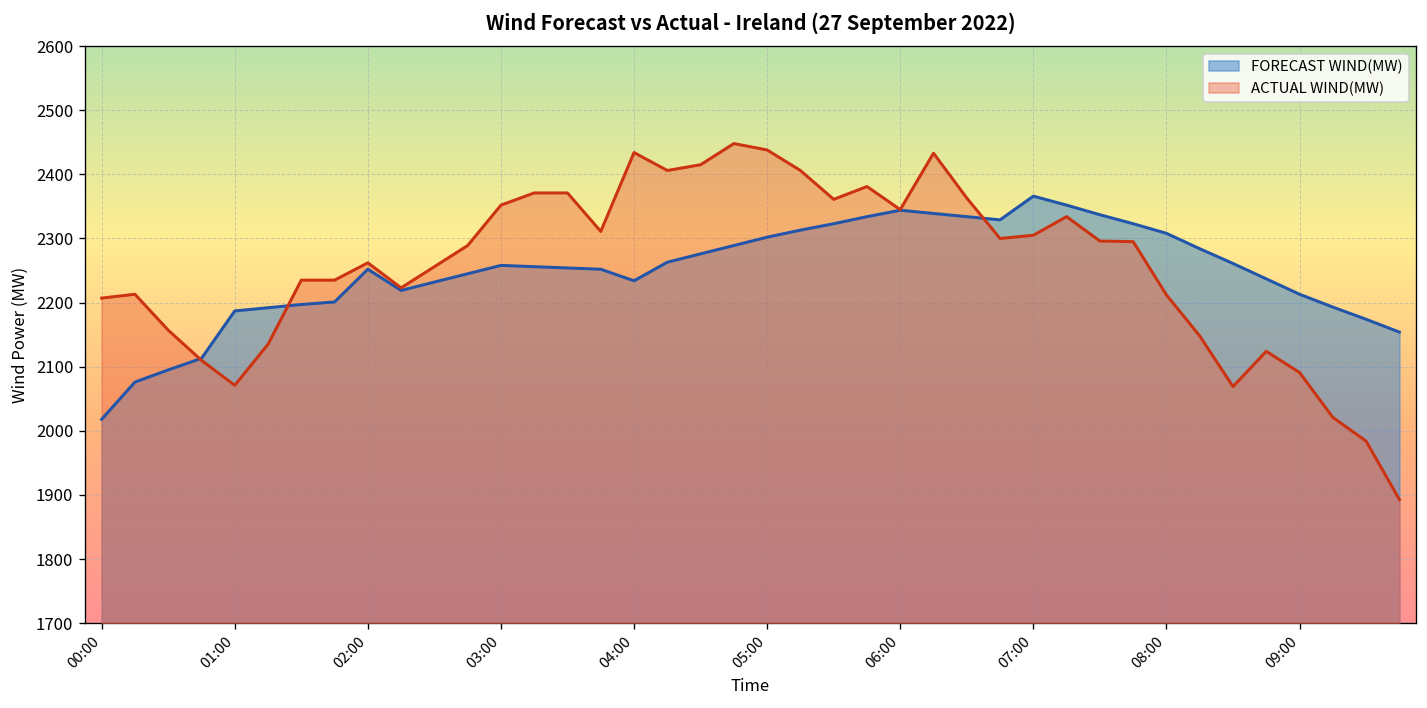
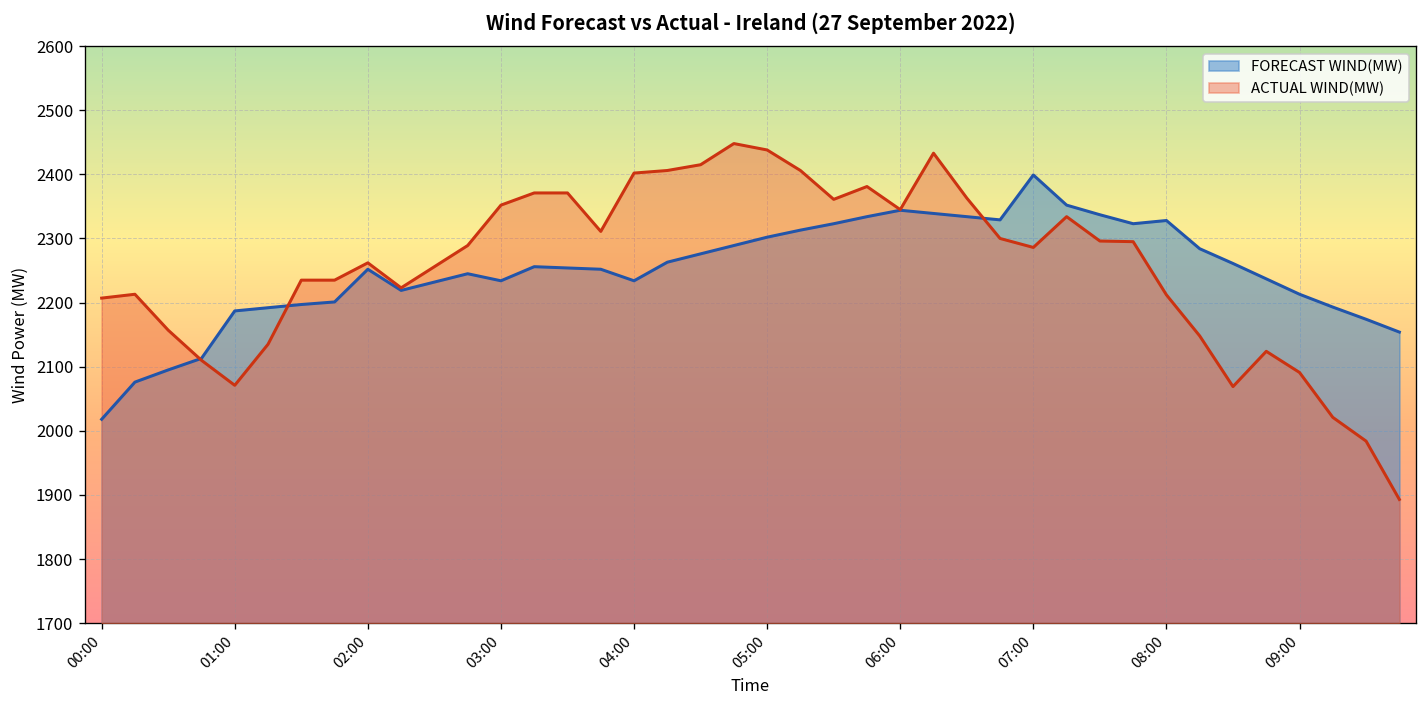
  {
    "FORECAST WIND(MW)": {
      "00:00": 2020,
      "01:00": 2190,
      "02:00": 2250,
-     "03:00": 2260,
+     "03:00": 2230,
      "04:00": 2230,
      "05:00": 2300,
-     "07:00": 2370,
-     "08:00": 2310,
+     "07:00": 2400,
+     "08:00": 2330,
      "09:00": 2210
    },
    "ACTUAL WIND(MW)": {
      "00:00": 2210,
      "01:00": 2070,
      "02:00": 2260,
      "03:00": 2350,
-     "04:00": 2430,
+     "04:00": 2400,
      "05:00": 2440,
-     "07:00": 2310,
+     "07:00": 2290,
      "08:00": 2210,
      "09:00": 2090
    }
  }
